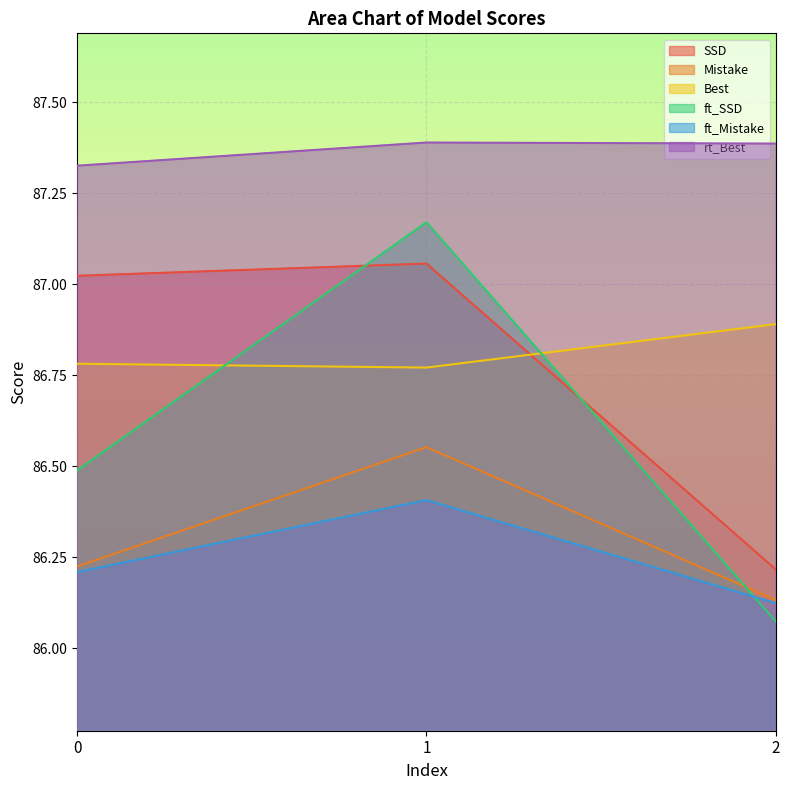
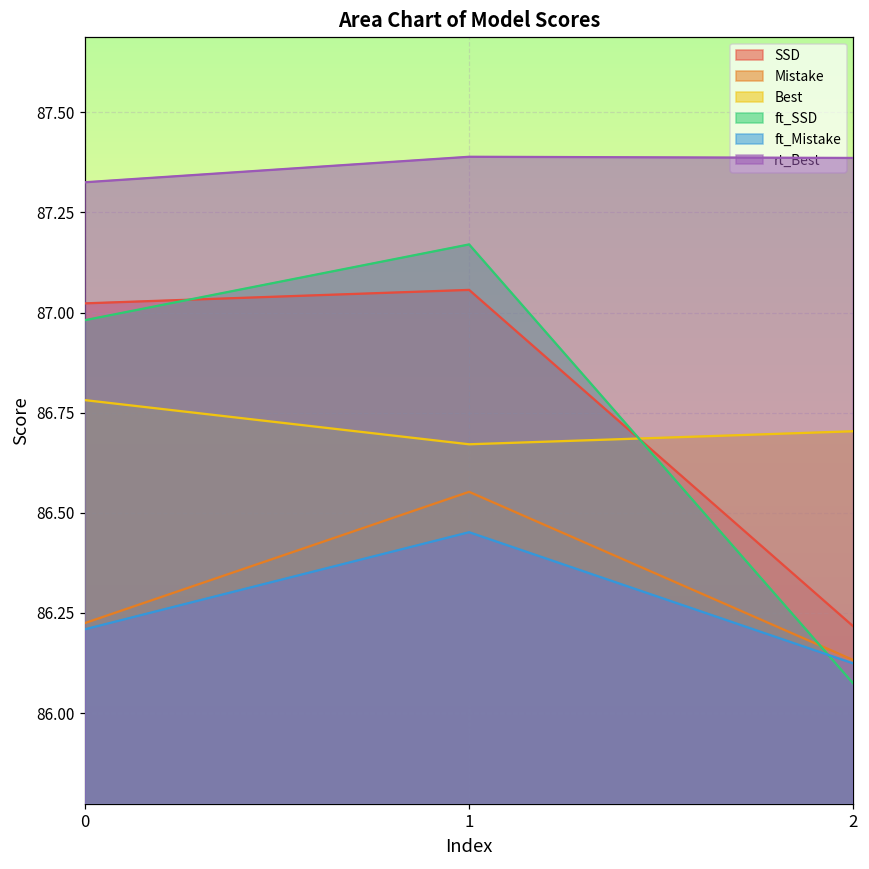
  {
    "Best": {
      "0": 86.78,
-     "1": 86.77,
-     "2": 86.89
+     "1": 86.67,
+     "2": 86.70
    },
    "ft_SSD": {
-     "0": 86.49,
+     "0": 86.98,
      "1": 87.17,
      "2": 86.07
    },
    "ft_Mistake": {
      "0": 86.21,
-     "1": 86.41,
+     "1": 86.45,
      "2": 86.12
    },
    "rt_Best": {
      "0": 87.33,
      "1": 87.39,
      "2": 87.39
    }
  }
